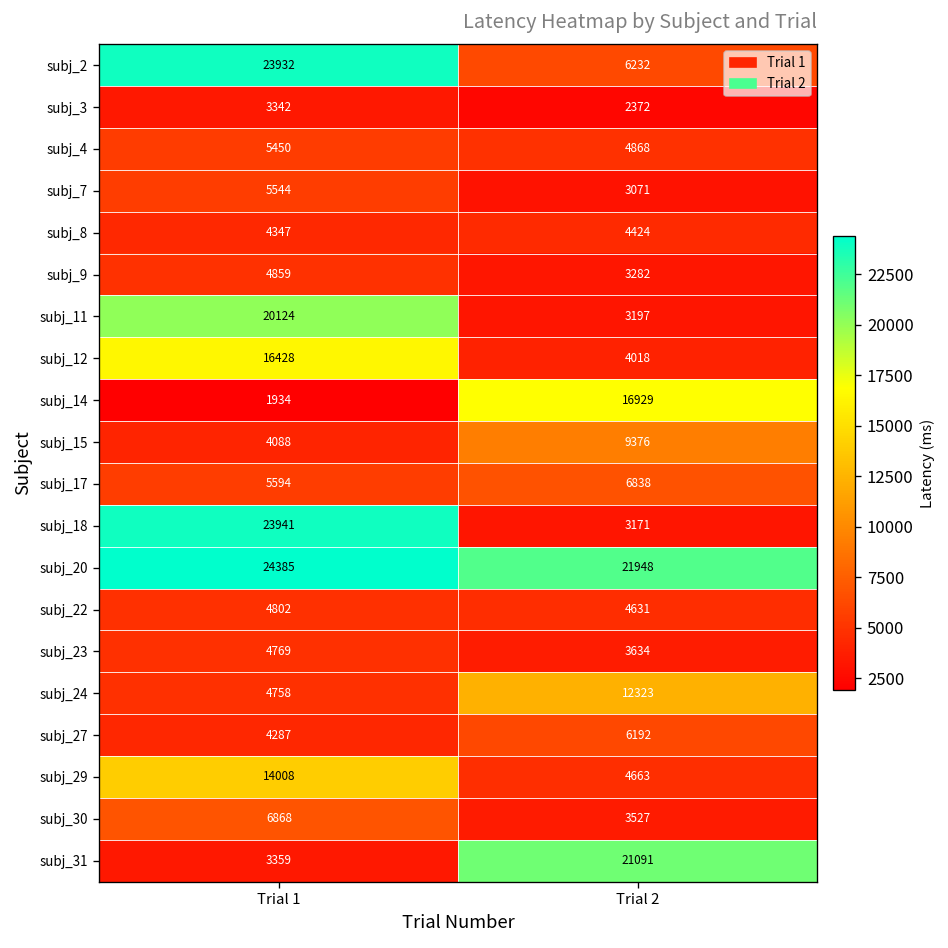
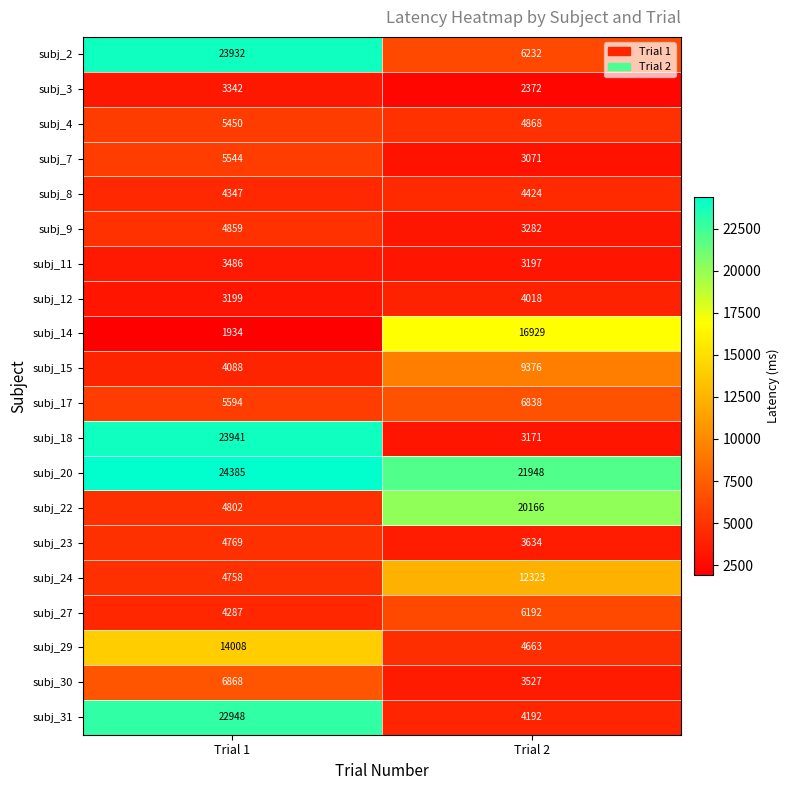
  {
    "subj_2": {
      "Trial 1": 23932,
      "Trial 2": 6232
    },
    "subj_3": {
      "Trial 1": 3342,
      "Trial 2": 2372
    },
    "subj_4": {
      "Trial 1": 5450,
      "Trial 2": 4868
    },
    "subj_7": {
      "Trial 1": 5544,
      "Trial 2": 3071
    },
    "subj_8": {
      "Trial 1": 4347,
      "Trial 2": 4424
    },
    "subj_9": {
      "Trial 1": 4859,
      "Trial 2": 3282
    },
    "subj_11": {
-     "Trial 1": 20124,
+     "Trial 1": 3486,
      "Trial 2": 3197
    },
    "subj_12": {
-     "Trial 1": 16428,
+     "Trial 1": 3199,
      "Trial 2": 4018
    },
    "subj_14": {
      "Trial 1": 1934,
      "Trial 2": 16929
    },
    "subj_15": {
      "Trial 1": 4088,
      "Trial 2": 9376
    },
    "subj_17": {
      "Trial 1": 5594,
      "Trial 2": 6838
    },
    "subj_18": {
      "Trial 1": 23941,
      "Trial 2": 3171
    },
    "subj_20": {
      "Trial 1": 24385,
      "Trial 2": 21948
    },
    "subj_22": {
      "Trial 1": 4802,
-     "Trial 2": 4631
+     "Trial 2": 20166
    },
    "subj_23": {
      "Trial 1": 4769,
      "Trial 2": 3634
    },
    "subj_24": {
      "Trial 1": 4758,
      "Trial 2": 12323
    },
    "subj_27": {
      "Trial 1": 4287,
      "Trial 2": 6192
    },
    "subj_29": {
      "Trial 1": 14008,
      "Trial 2": 4663
    },
    "subj_30": {
      "Trial 1": 6868,
      "Trial 2": 3527
    },
    "subj_31": {
-     "Trial 1": 3359,
-     "Trial 2": 21091
+     "Trial 1": 22948,
+     "Trial 2": 4192
    }
  }
